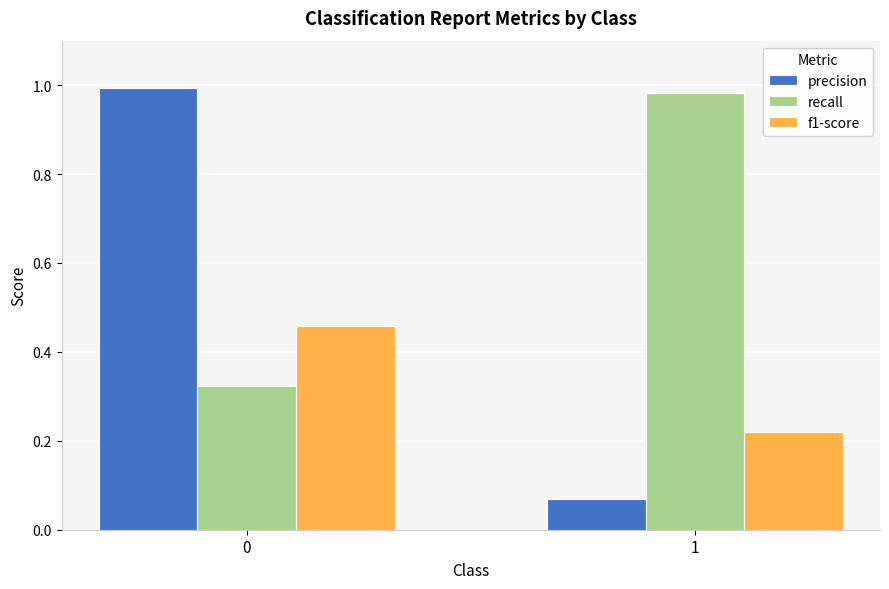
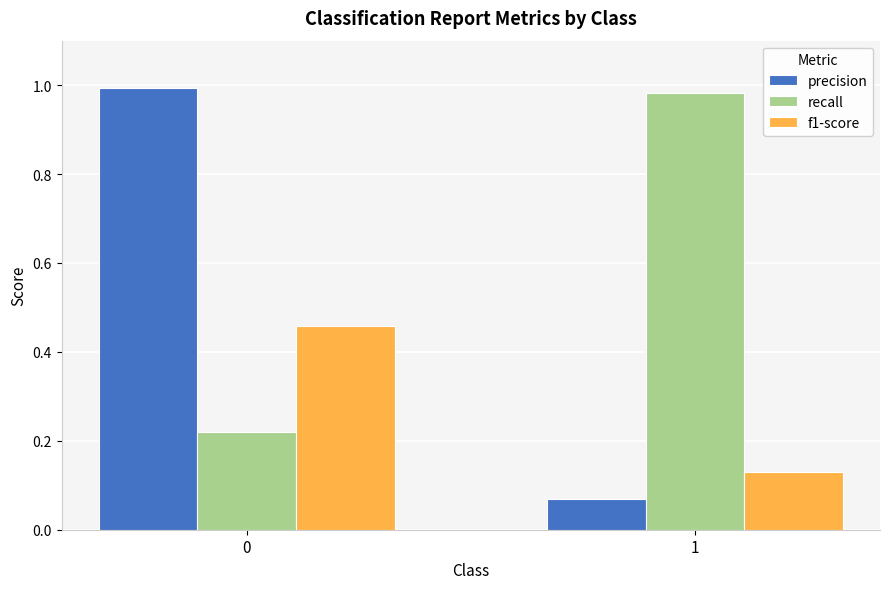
  {
    "precision": {
      "0": 0.99,
      "1": 0.07
    },
    "recall": {
-     "0": 0.32,
+     "0": 0.22,
      "1": 0.98
    },
    "f1-score": {
      "0": 0.46,
-     "1": 0.22
+     "1": 0.13
    }
  }
